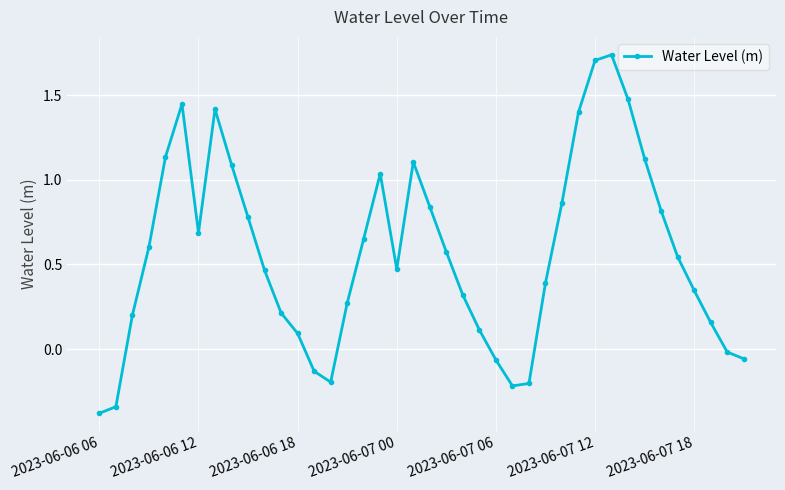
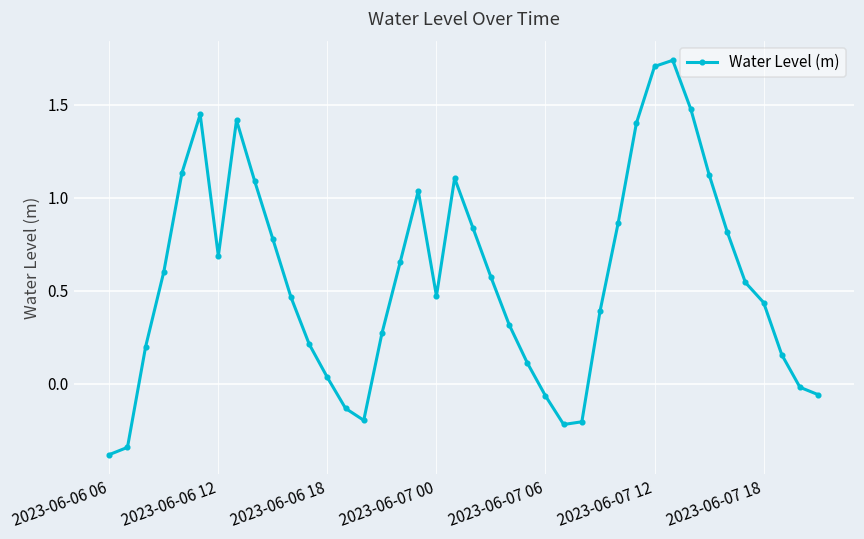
  {
    "2023-06-06 06": -0.38,
    "2023-06-06 12": 0.69,
-   "2023-06-06 18": 0.09,
+   "2023-06-06 18": 0.03,
    "2023-06-07 00": 0.47,
    "2023-06-07 06": -0.06,
    "2023-06-07 12": 1.71,
-   "2023-06-07 18": 0.35
+   "2023-06-07 18": 0.44
  }
